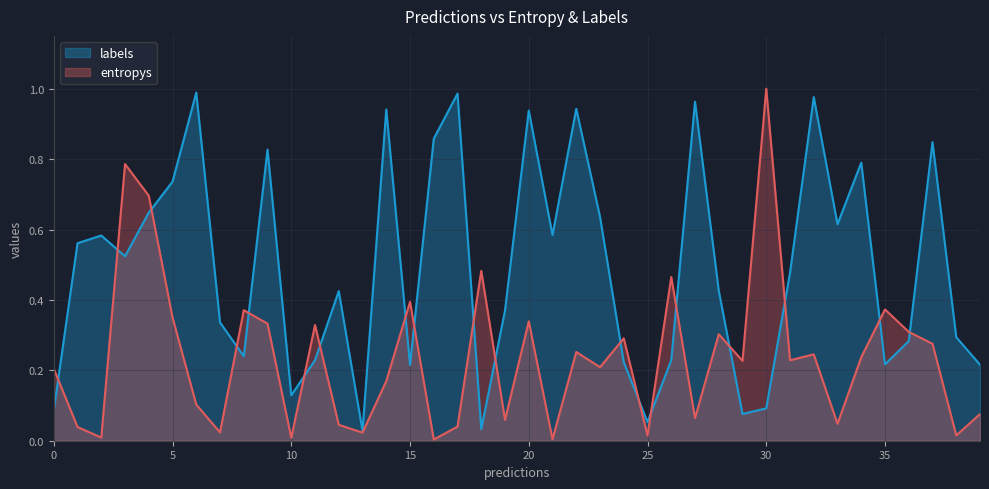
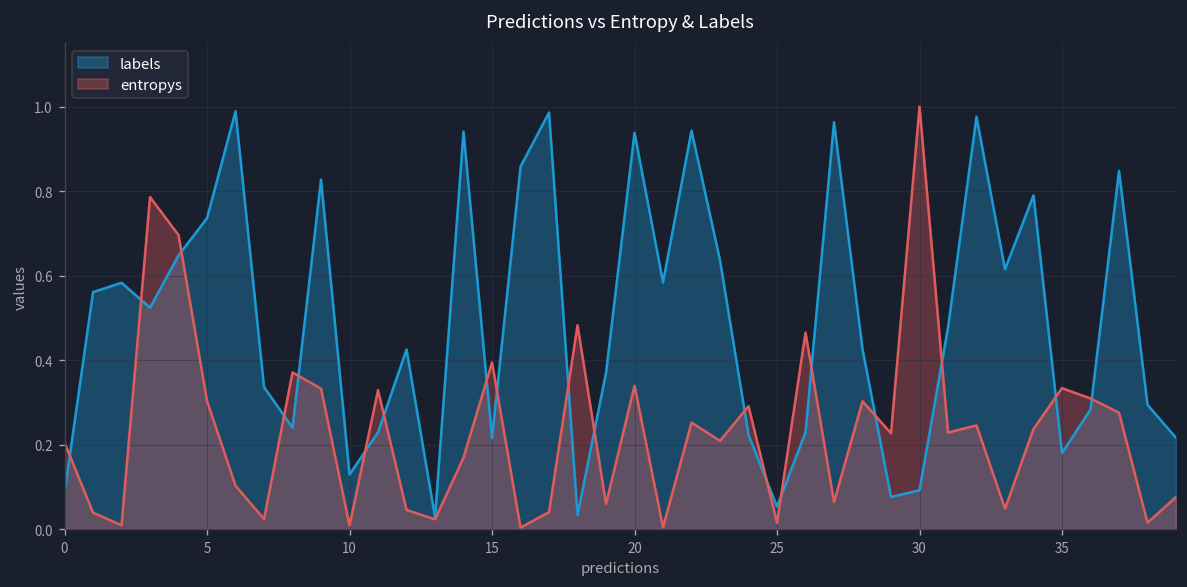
  {
    "labels": {
      "0": 0.09,
      "5": 0.74,
      "10": 0.13,
      "15": 0.22,
      "20": 0.94,
      "25": 0.05,
      "30": 0.09,
-     "35": 0.22
+     "35": 0.18
    },
    "entropys": {
      "0": 0.20,
-     "5": 0.35,
+     "5": 0.30,
      "10": 0.01,
      "15": 0.39,
      "20": 0.34,
      "25": 0.01,
      "30": 1.00,
-     "35": 0.37
+     "35": 0.33
    }
  }
